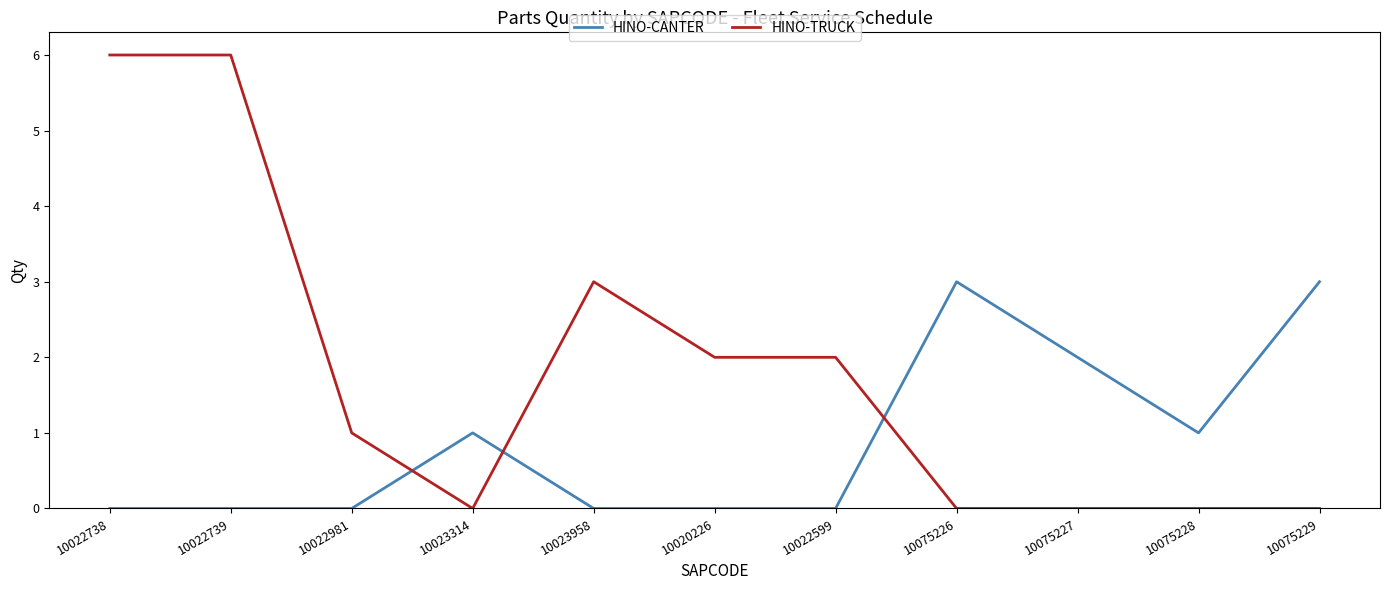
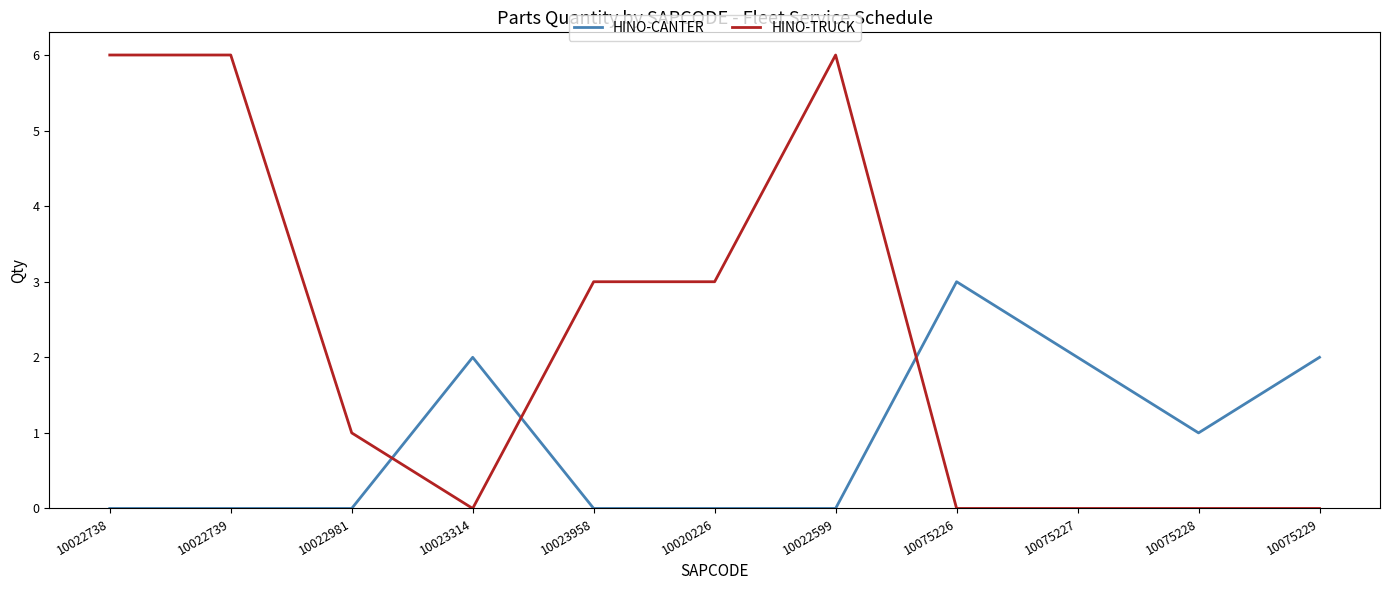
  {
    "HINO-CANTER": {
      "10022738": 0,
      "10022739": 0,
      "10022981": 0,
-     "10023314": 1,
+     "10023314": 2,
      "10023958": 0,
      "10020226": 0,
      "10022599": 0,
      "10075226": 3,
      "10075227": 2,
      "10075228": 1,
-     "10075229": 3
+     "10075229": 2
    },
    "HINO-TRUCK": {
      "10022738": 6,
      "10022739": 6,
      "10022981": 1,
      "10023314": 0,
      "10023958": 3,
-     "10020226": 2,
-     "10022599": 2,
+     "10020226": 3,
+     "10022599": 6,
      "10075226": 0,
      "10075227": 0,
      "10075228": 0,
      "10075229": 0
    }
  }
